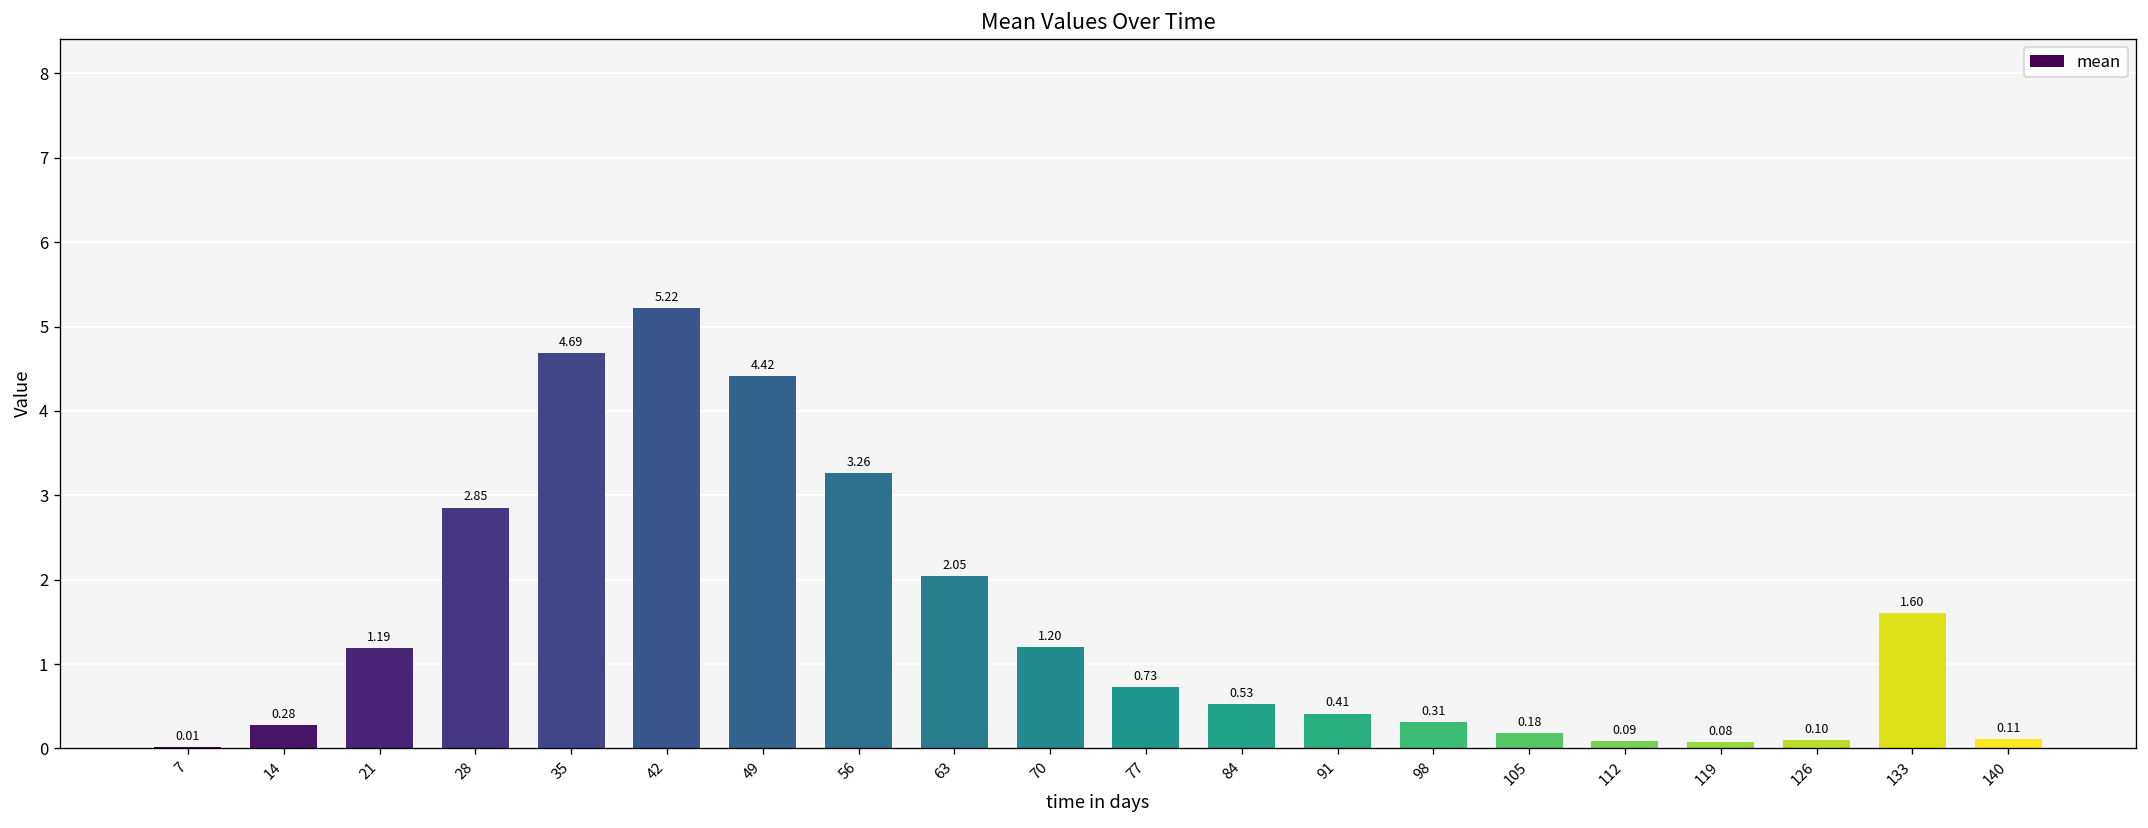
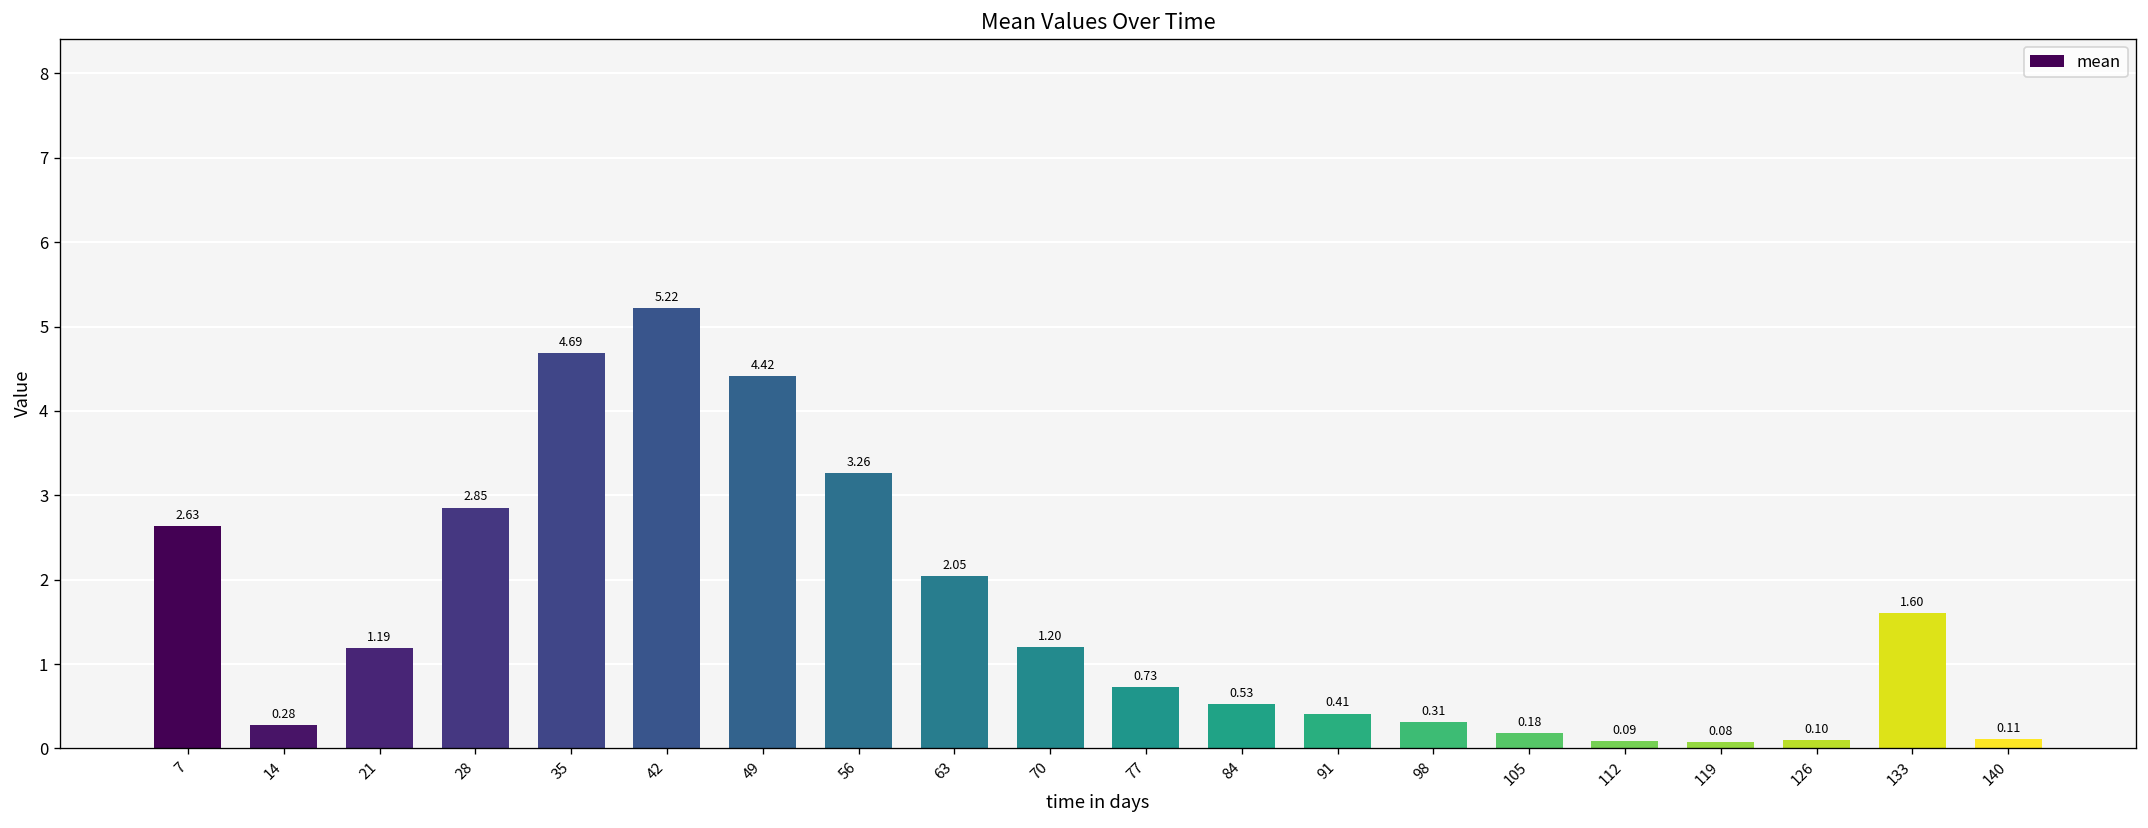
  {
-   "7": 0.01,
+   "7": 2.63,
    "14": 0.28,
    "21": 1.19,
    "28": 2.85,
    "35": 4.69,
    "42": 5.22,
    "49": 4.42,
    "56": 3.26,
    "63": 2.05,
    "70": 1.20,
    "77": 0.73,
    "84": 0.53,
    "91": 0.41,
    "98": 0.31,
    "105": 0.18,
    "112": 0.09,
    "119": 0.08,
    "126": 0.10,
    "133": 1.60,
    "140": 0.11
  }
